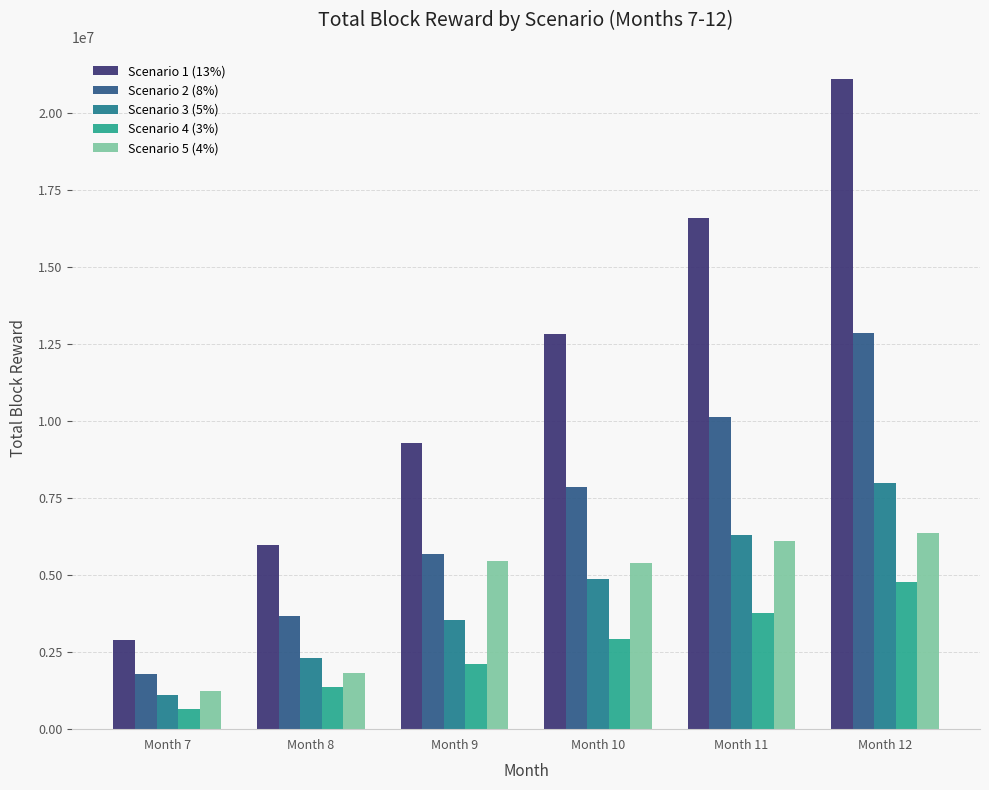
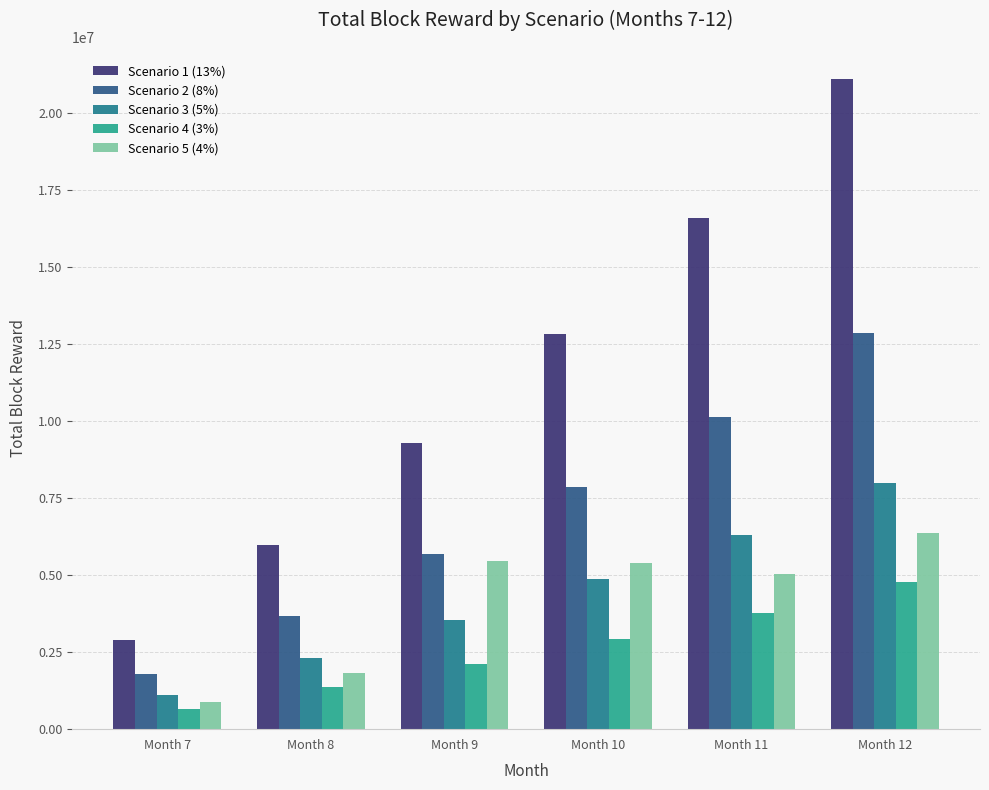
  {
    "Scenario 5 (4%)": {
-     "Month 7": 1200000,
+     "Month 7": 900000,
      "Month 8": 1800000,
      "Month 9": 5500000,
      "Month 10": 5400000,
-     "Month 11": 6100000,
+     "Month 11": 5000000,
      "Month 12": 6400000
    }
  }
